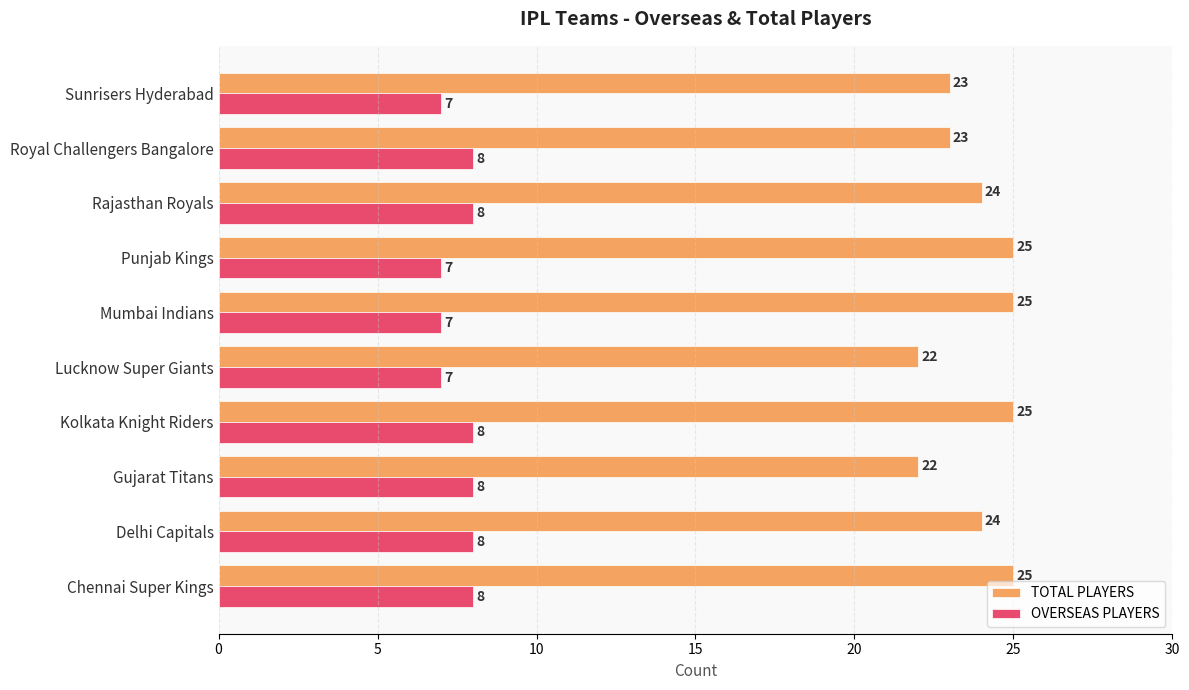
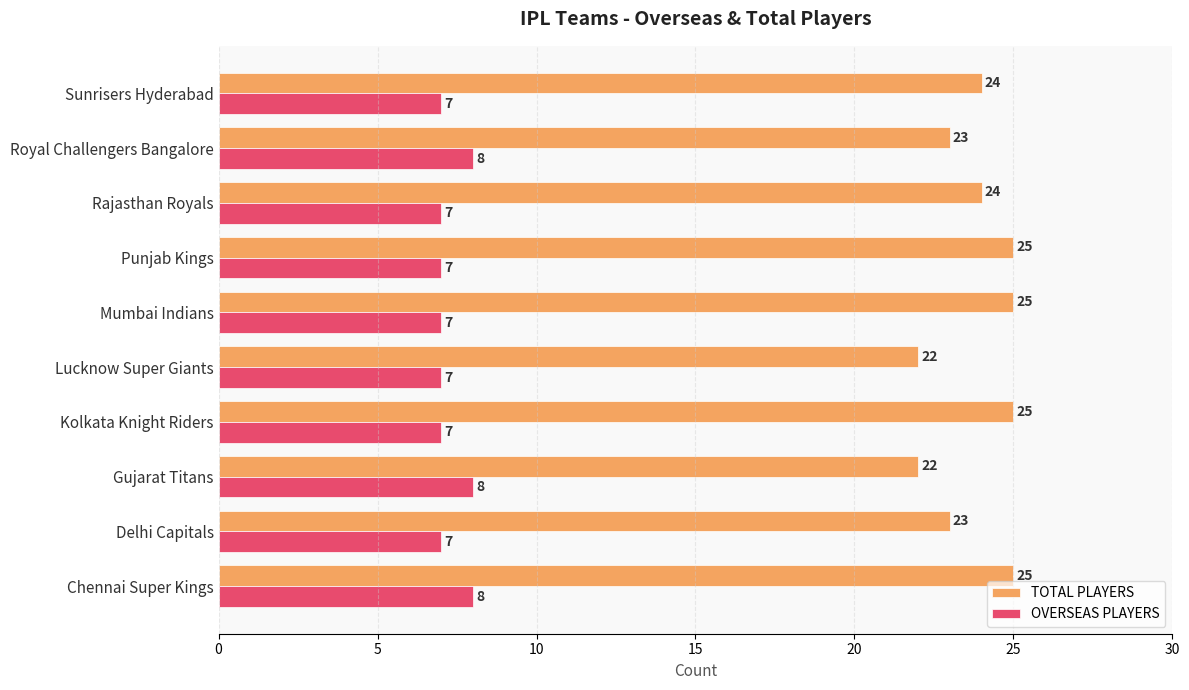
  {
    "TOTAL PLAYERS": {
-     "Sunrisers Hyderabad": 23,
+     "Sunrisers Hyderabad": 24,
      "Royal Challengers Bangalore": 23,
      "Rajasthan Royals": 24,
      "Punjab Kings": 25,
      "Mumbai Indians": 25,
      "Lucknow Super Giants": 22,
      "Kolkata Knight Riders": 25,
      "Gujarat Titans": 22,
-     "Delhi Capitals": 24
+     "Delhi Capitals": 23
    },
    "OVERSEAS PLAYERS": {
      "Sunrisers Hyderabad": 7,
      "Royal Challengers Bangalore": 8,
-     "Rajasthan Royals": 8,
+     "Rajasthan Royals": 7,
      "Punjab Kings": 7,
      "Mumbai Indians": 7,
      "Lucknow Super Giants": 7,
-     "Kolkata Knight Riders": 8,
+     "Kolkata Knight Riders": 7,
      "Gujarat Titans": 8,
-     "Delhi Capitals": 8,
+     "Delhi Capitals": 7,
      "Chennai Super Kings": 8
    }
  }
